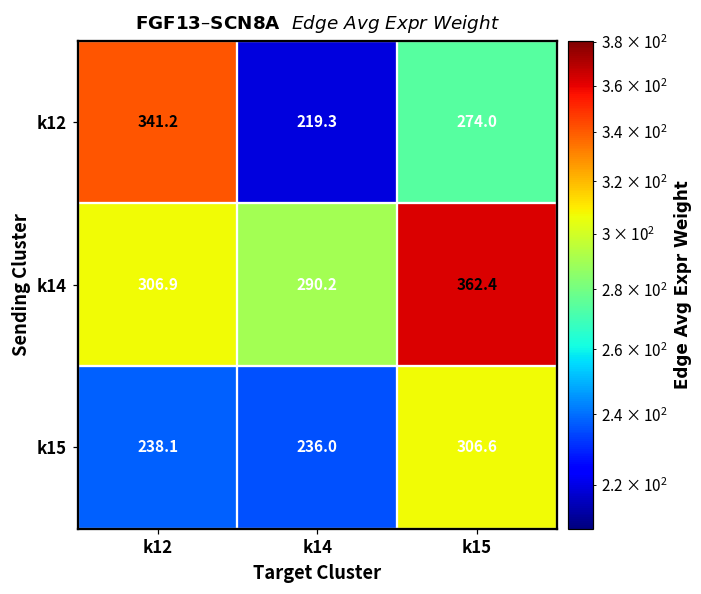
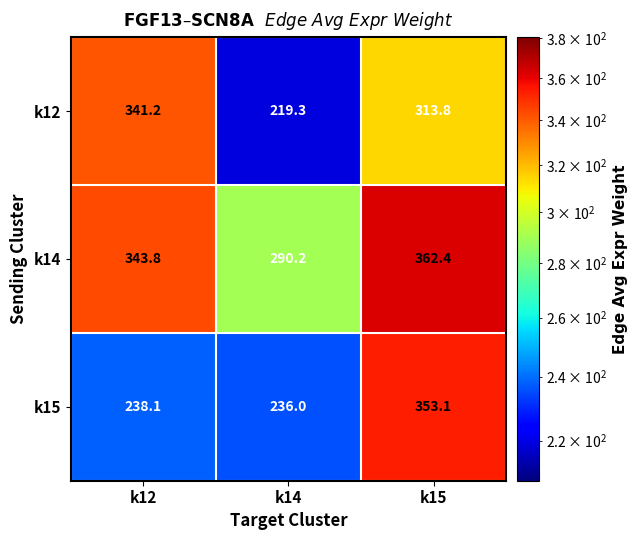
  {
    "k12": {
      "k12": 341.2,
      "k14": 219.3,
-     "k15": 274.0
+     "k15": 313.8
    },
    "k14": {
-     "k12": 306.9,
+     "k12": 343.8,
      "k14": 290.2,
      "k15": 362.4
    },
    "k15": {
      "k12": 238.1,
      "k14": 236.0,
-     "k15": 306.6
+     "k15": 353.1
    }
  }
